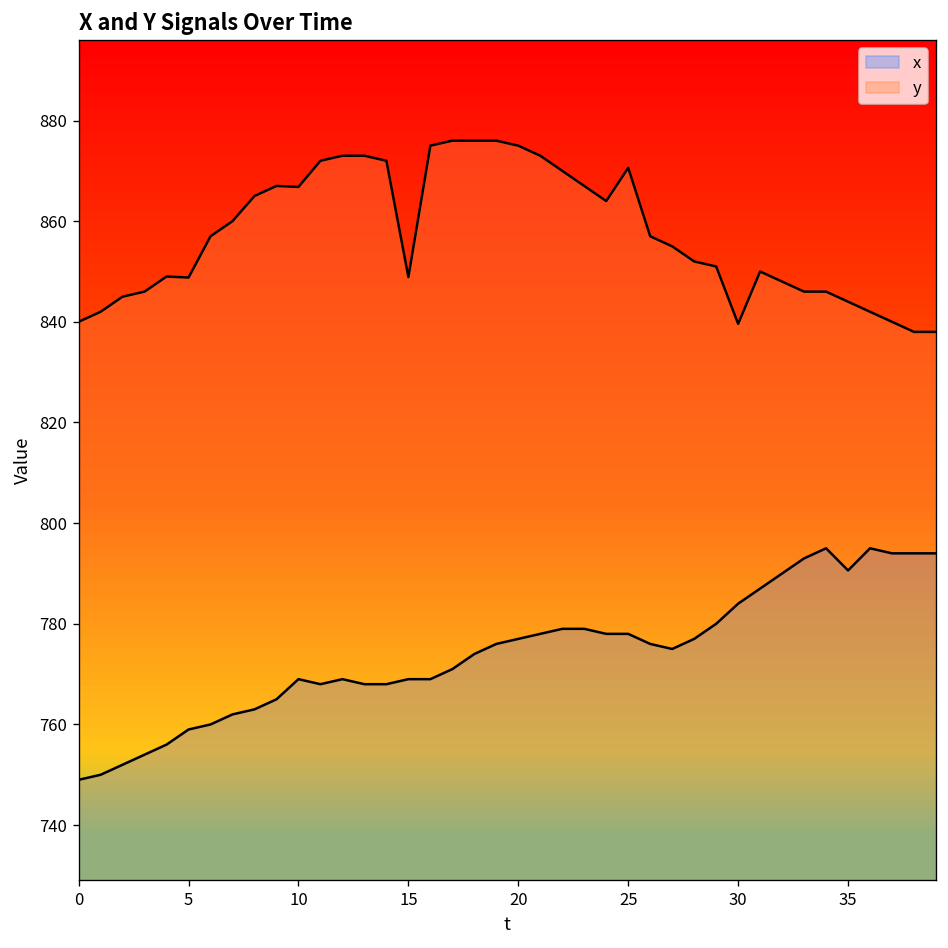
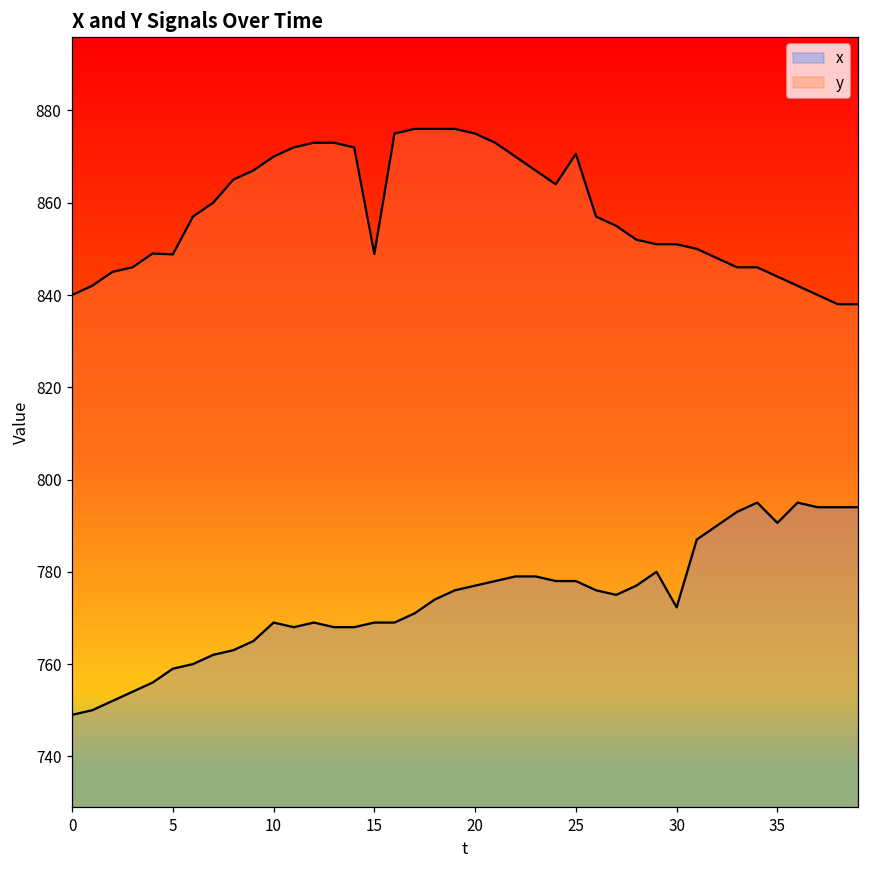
  {
    "x": {
      "0": 749,
      "5": 759,
      "10": 769,
      "15": 769,
      "20": 777,
      "25": 778,
-     "30": 784,
+     "30": 772,
      "35": 791
    },
    "y": {
      "0": 840,
      "5": 849,
-     "10": 867,
+     "10": 870,
      "15": 849,
      "20": 875,
      "25": 871,
-     "30": 840,
+     "30": 851,
      "35": 844
    }
  }
